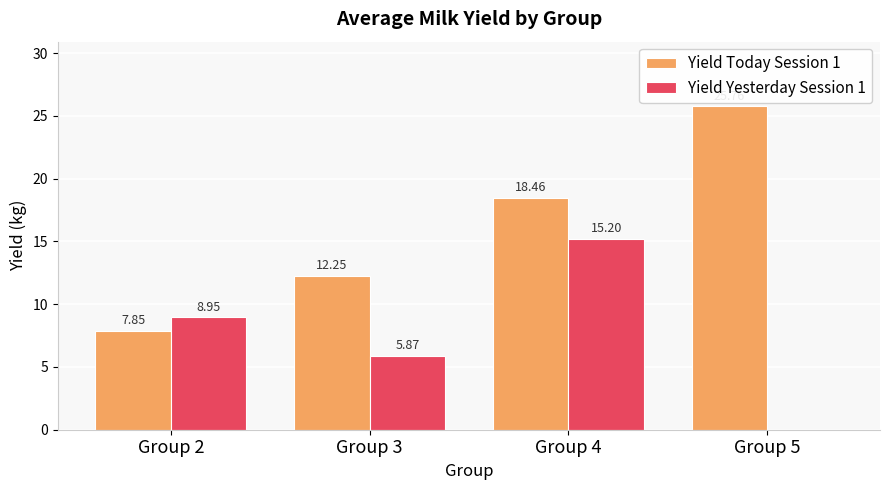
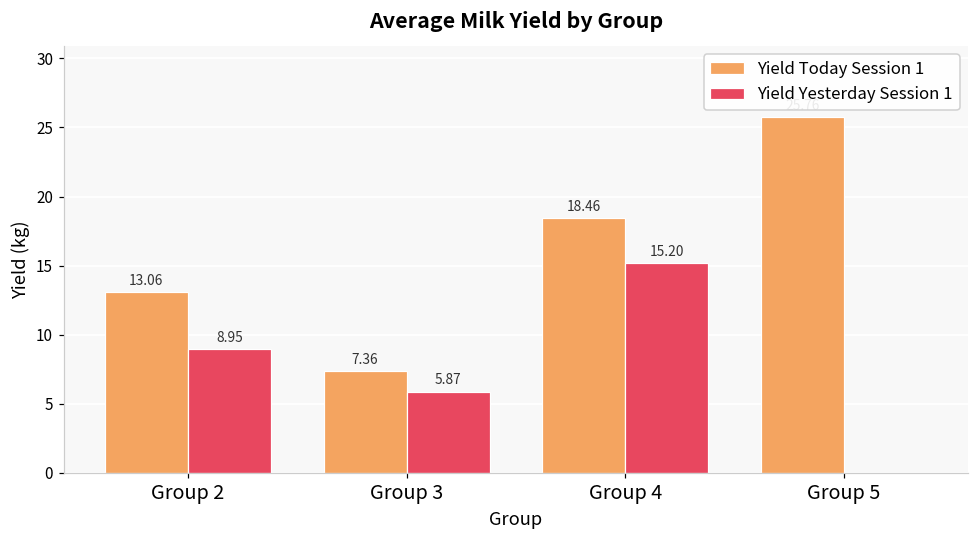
  {
    "Yield Today Session 1": {
-     "Group 2": 7.85,
-     "Group 3": 12.25,
+     "Group 2": 13.06,
+     "Group 3": 7.36,
      "Group 4": 18.46
    },
    "Yield Yesterday Session 1": {
      "Group 2": 8.95,
      "Group 3": 5.87,
      "Group 4": 15.20
    }
  }
